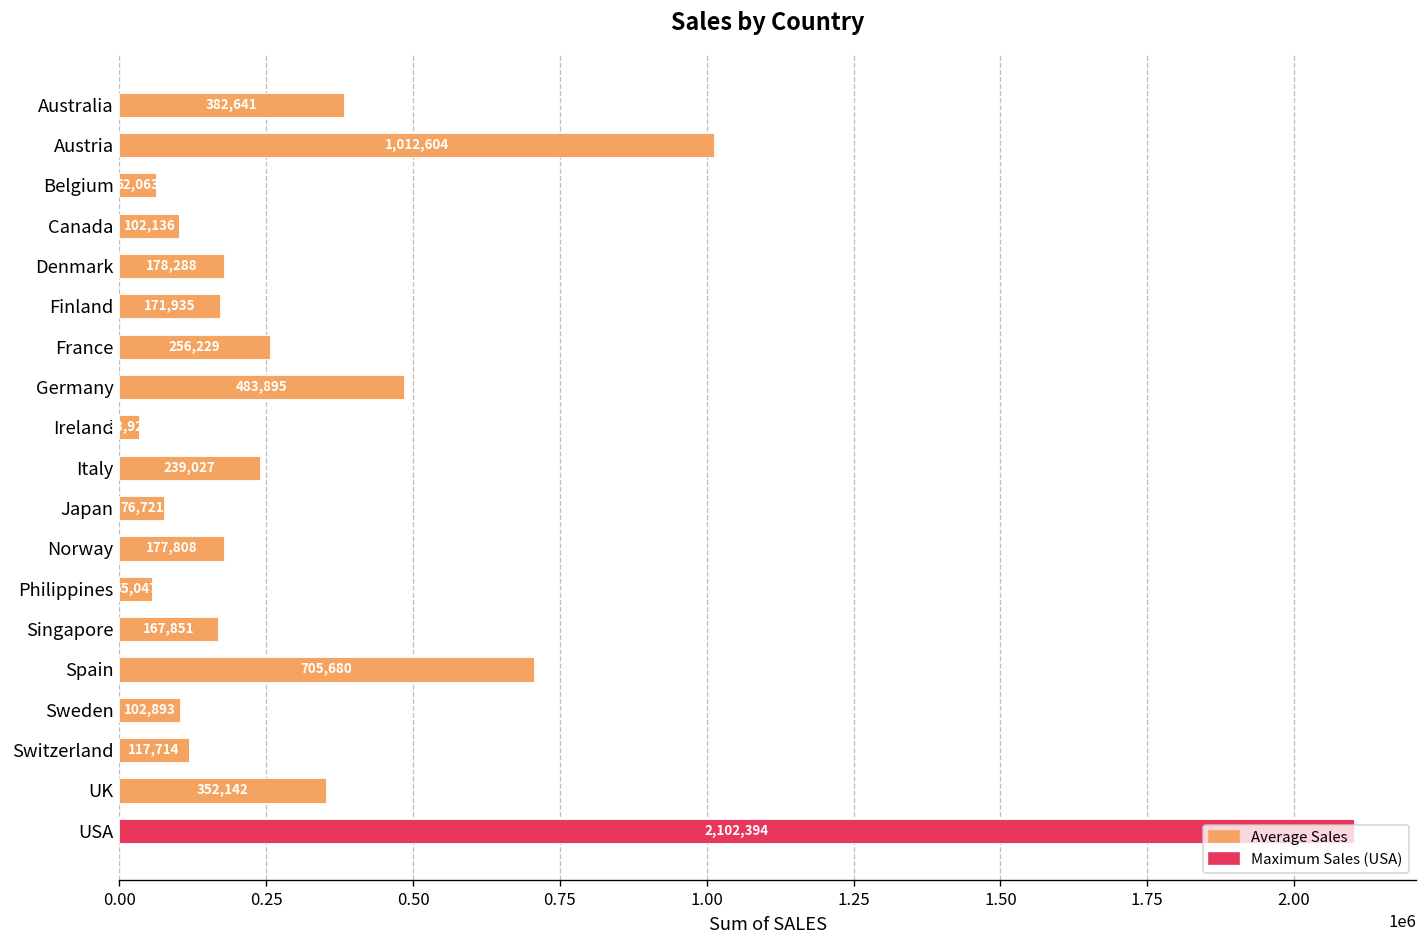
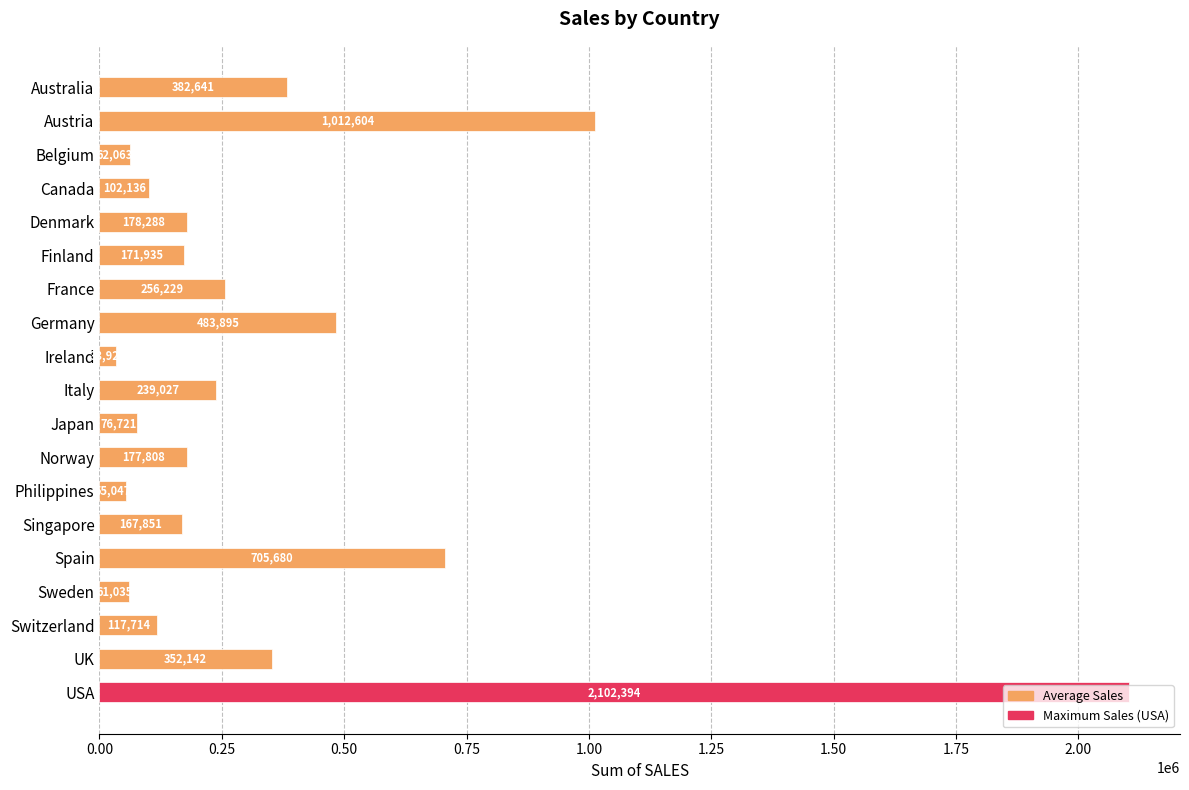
  {
    "Australia": "382,641",
    "Austria": "1,012,604",
    "Belgium": "62,063",
    "Canada": "102,136",
    "Denmark": "178,288",
    "Finland": "171,935",
    "France": "256,229",
    "Germany": "483,895",
    "Italy": "239,027",
    "Japan": "76,721",
    "Norway": "177,808",
    "Philippines": "55,047",
    "Singapore": "167,851",
    "Spain": "705,680",
-   "Sweden": "102,893",
+   "Sweden": "61,035",
    "Switzerland": "117,714",
    "UK": "352,142"
  }
